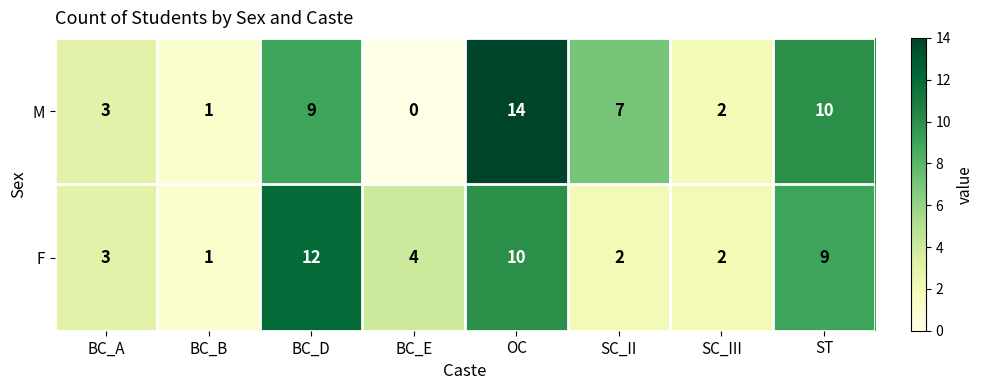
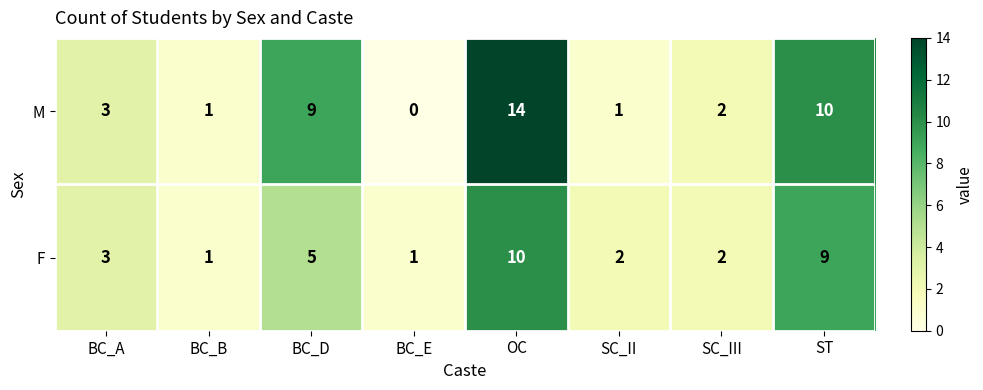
  {
    "M": {
      "BC_A": 3,
      "BC_B": 1,
      "BC_D": 9,
      "BC_E": 0,
      "OC": 14,
-     "SC_II": 7,
+     "SC_II": 1,
      "SC_III": 2,
      "ST": 10
    },
    "F": {
      "BC_A": 3,
      "BC_B": 1,
-     "BC_D": 12,
-     "BC_E": 4,
+     "BC_D": 5,
+     "BC_E": 1,
      "OC": 10,
      "SC_II": 2,
      "SC_III": 2,
      "ST": 9
    }
  }
